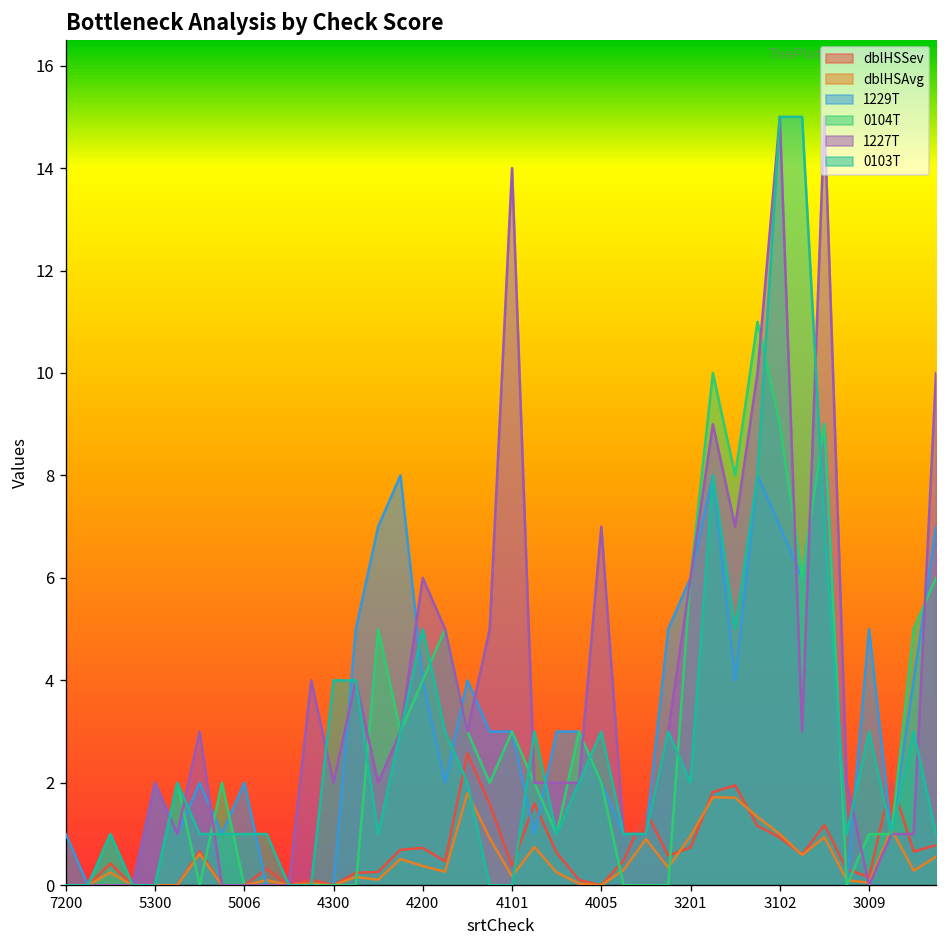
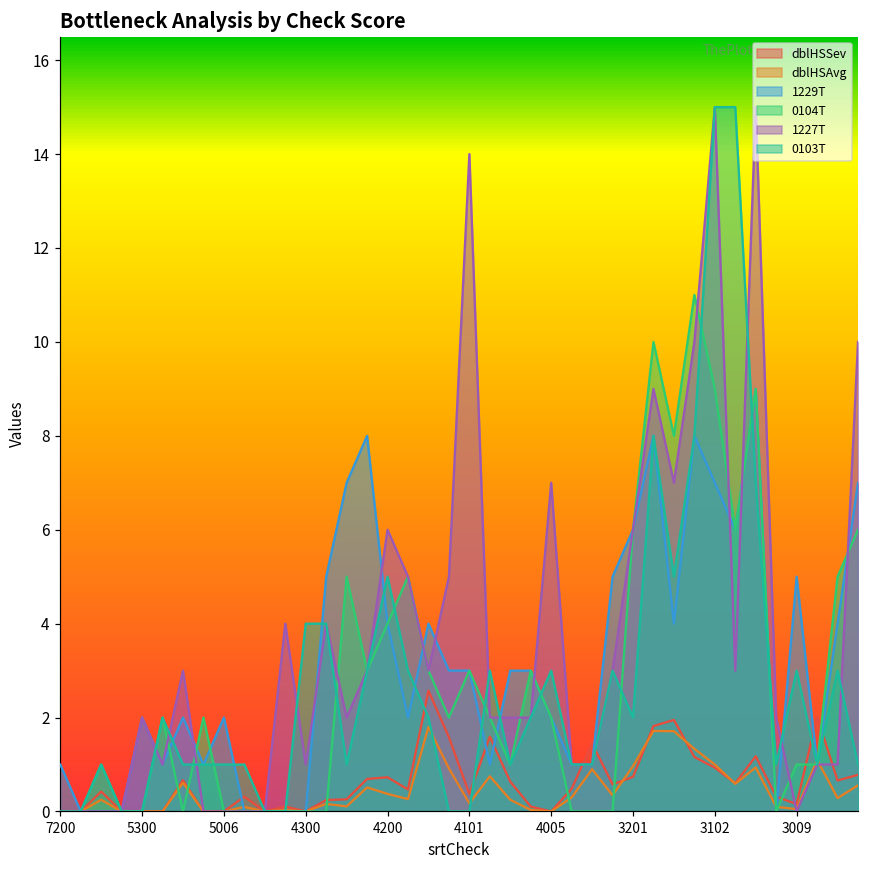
  {
    "1227T": {
-     "4300": 2,
+     "4300": 1,
      "4200": 6,
      "4101": 14,
      "4005": 7
    }
  }
